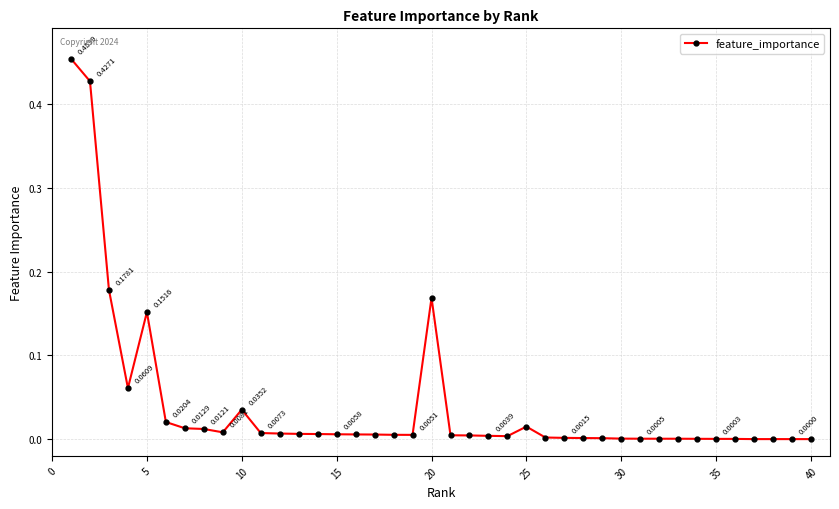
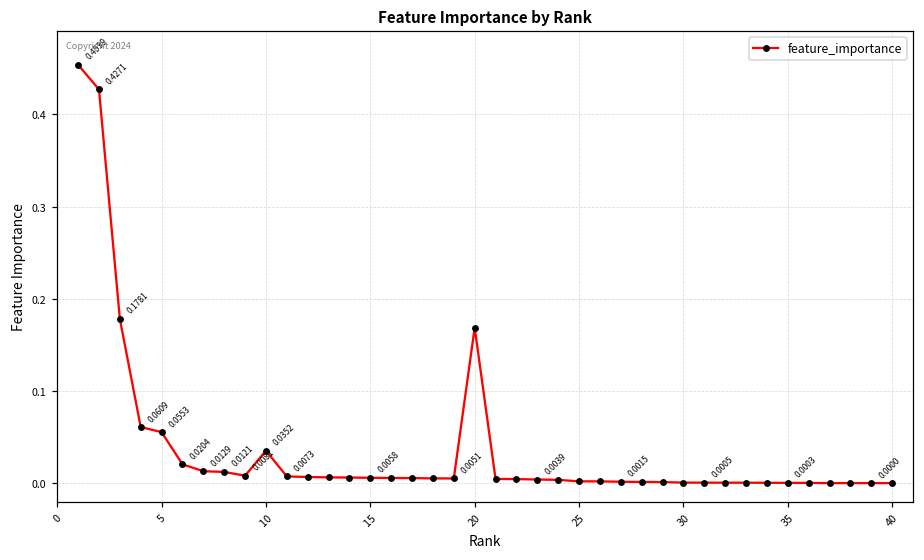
  {
-   "5": 0.1516,
+   "5": 0.0553,
    "10": 0.0352,
    "15": 0.0058,
-   "25": 0.01,
+   "25": 0.00,
    "35": 0.0003,
    "40": 0.0000
  }
